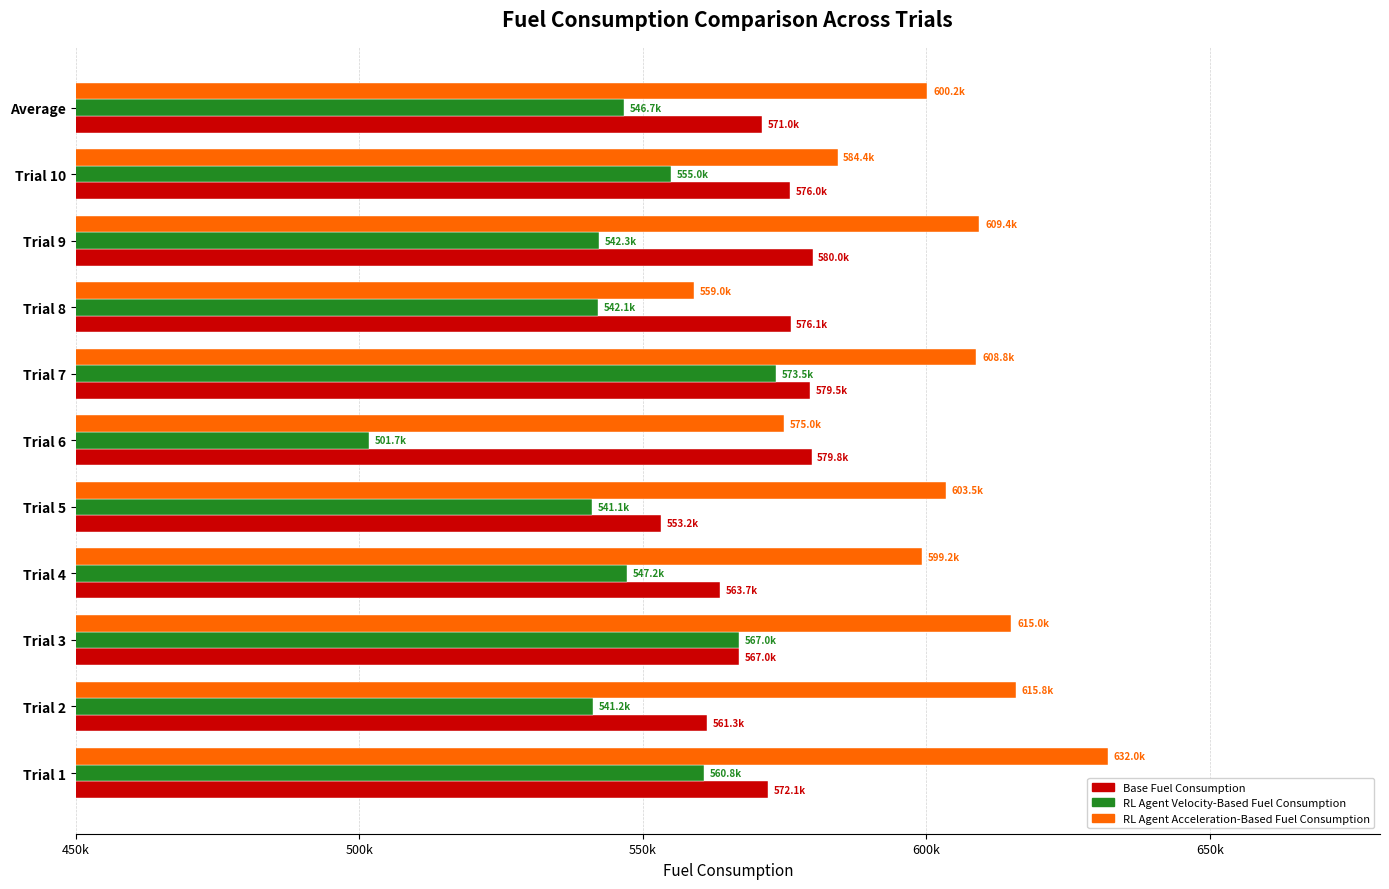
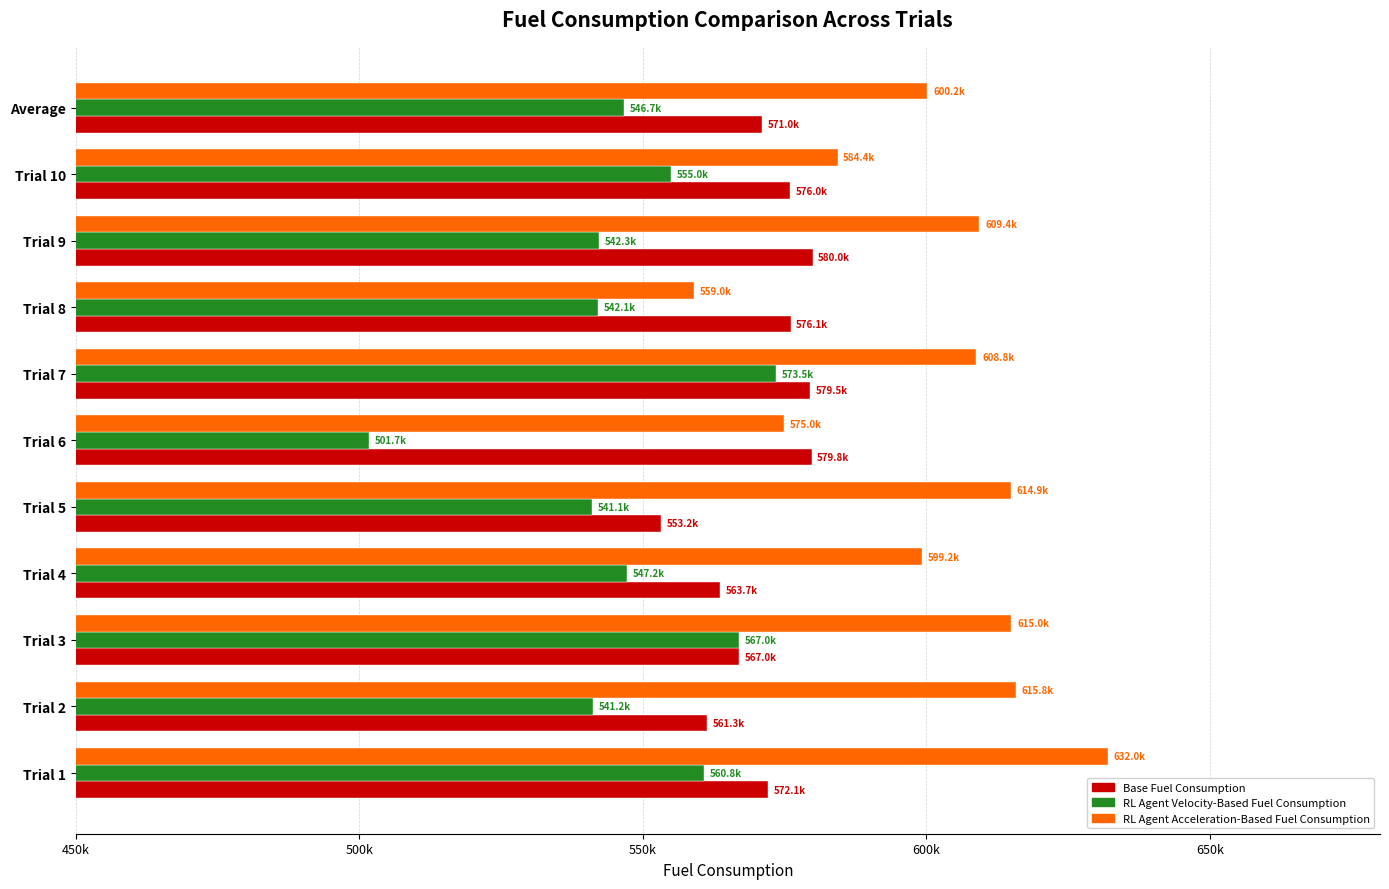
  {
    "Base Fuel Consumption": {
      "Average": "571.0k",
      "Trial 10": "576.0k",
      "Trial 9": "580.0k",
      "Trial 8": "576.1k",
      "Trial 7": "579.5k",
      "Trial 6": "579.8k",
      "Trial 5": "553.2k",
      "Trial 4": "563.7k",
      "Trial 3": "567.0k",
      "Trial 2": "561.3k",
      "Trial 1": "572.1k"
    },
    "RL Agent Velocity-Based Fuel Consumption": {
      "Average": "546.7k",
      "Trial 10": "555.0k",
      "Trial 9": "542.3k",
      "Trial 8": "542.1k",
      "Trial 7": "573.5k",
      "Trial 6": "501.7k",
      "Trial 5": "541.1k",
      "Trial 4": "547.2k",
      "Trial 3": "567.0k",
      "Trial 2": "541.2k",
      "Trial 1": "560.8k"
    },
    "RL Agent Acceleration-Based Fuel Consumption": {
      "Average": "600.2k",
      "Trial 10": "584.4k",
      "Trial 9": "609.4k",
      "Trial 8": "559.0k",
      "Trial 7": "608.8k",
      "Trial 6": "575.0k",
-     "Trial 5": "603.5k",
+     "Trial 5": "614.9k",
      "Trial 4": "599.2k",
      "Trial 3": "615.0k",
      "Trial 2": "615.8k",
      "Trial 1": "632.0k"
    }
  }
